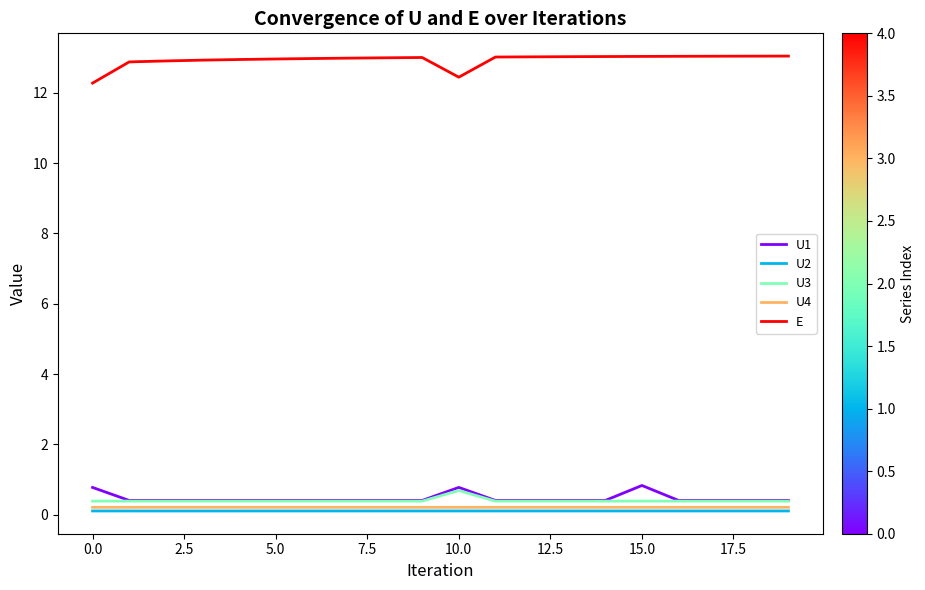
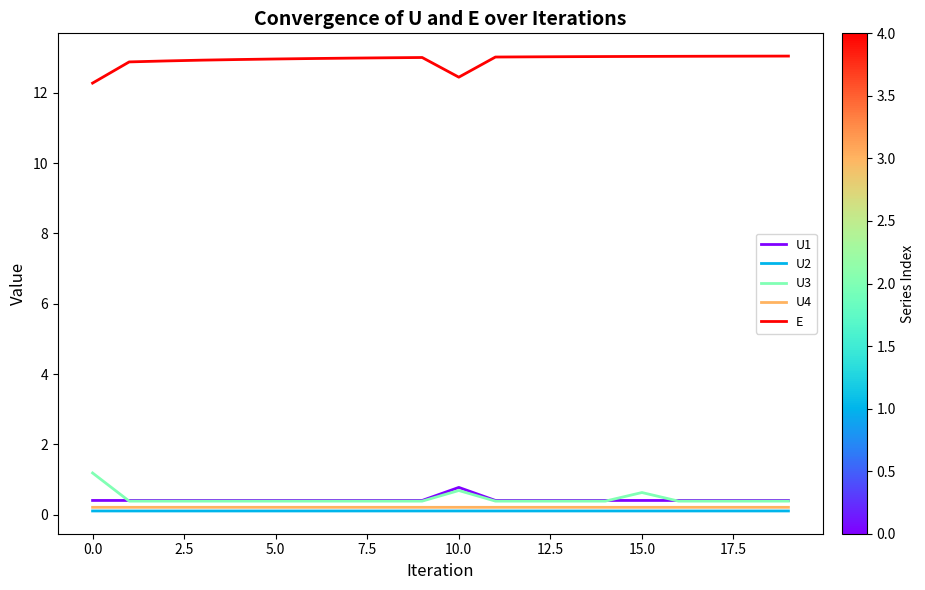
  {
    "U1": {
-     "0.0": 0.8,
+     "0.0": 0.4,
      "10.0": 0.8,
-     "15.0": 0.8
+     "15.0": 0.4
    },
    "U2": {
      "0.0": 0.1,
      "5.0": 0.1,
      "10.0": 0.1,
      "15.0": 0.1
    },
    "U3": {
-     "0.0": 0.4,
+     "0.0": 1.2,
      "10.0": 0.7,
-     "15.0": 0.4
+     "15.0": 0.6
    },
    "U4": {
      "0.0": 0.2,
      "5.0": 0.2,
      "10.0": 0.2,
      "15.0": 0.2
    },
    "E": {
      "0.0": 12.3,
      "5.0": 13.0,
      "10.0": 12.4,
      "15.0": 13.0
    }
  }
